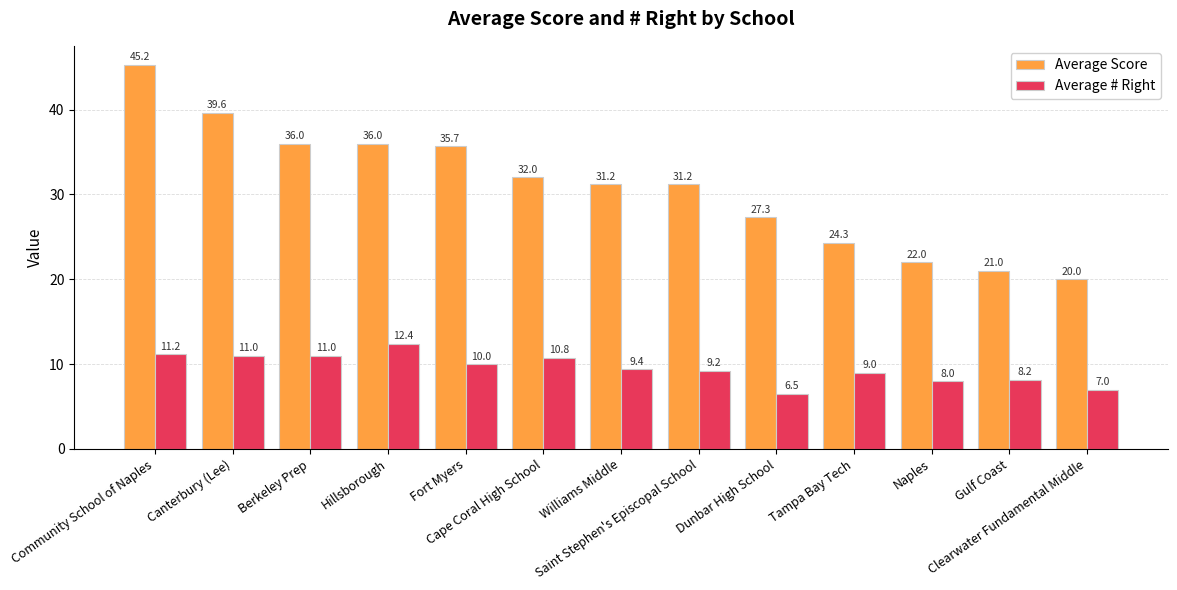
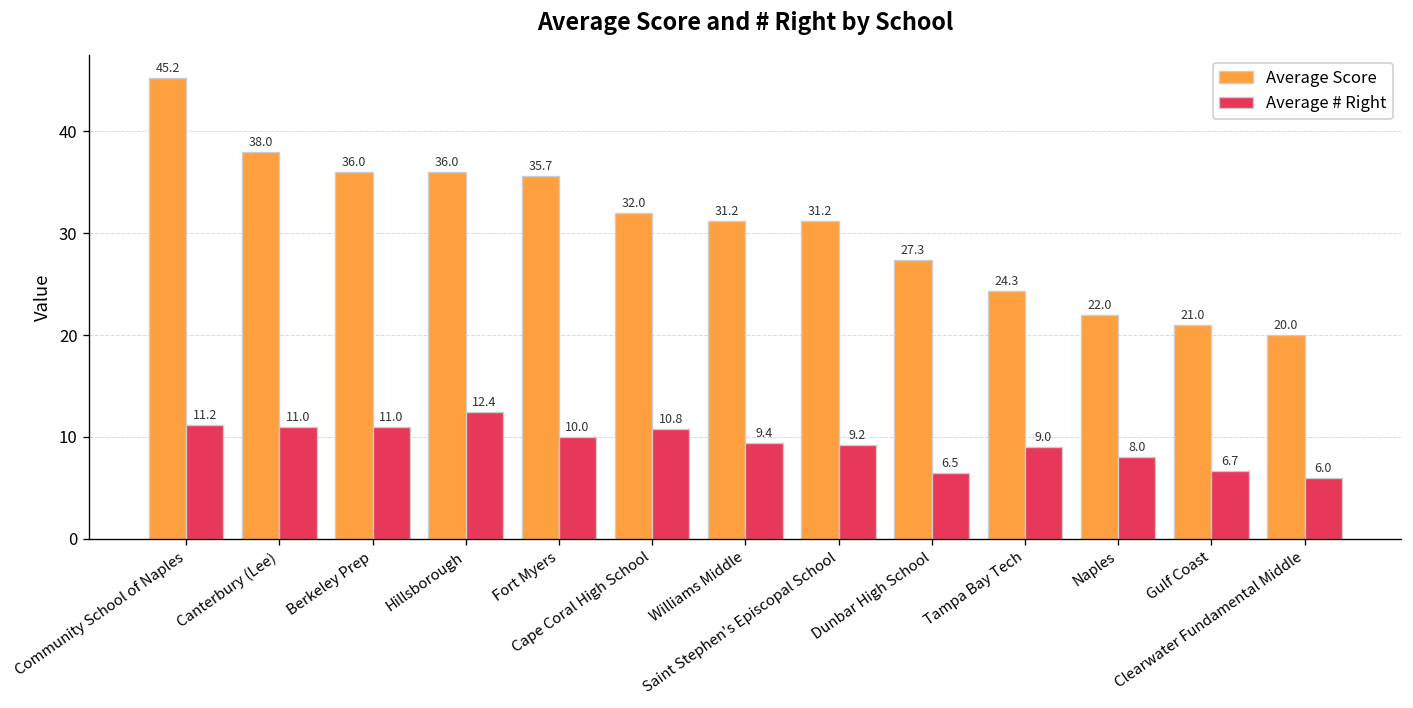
  {
    "Average Score": {
      "Community School of Naples": 45.2,
-     "Canterbury (Lee)": 39.6,
+     "Canterbury (Lee)": 38.0,
      "Berkeley Prep": 36.0,
      "Hillsborough": 36.0,
      "Fort Myers": 35.7,
      "Cape Coral High School": 32.0,
      "Williams Middle": 31.2,
      "Saint Stephen's Episcopal School": 31.2,
      "Dunbar High School": 27.3,
      "Tampa Bay Tech": 24.3,
      "Naples": 22.0,
      "Gulf Coast": 21.0,
      "Clearwater Fundamental Middle": 20.0
    },
    "Average # Right": {
      "Community School of Naples": 11.2,
      "Canterbury (Lee)": 11.0,
      "Berkeley Prep": 11.0,
      "Hillsborough": 12.4,
      "Fort Myers": 10.0,
      "Cape Coral High School": 10.8,
      "Williams Middle": 9.4,
      "Saint Stephen's Episcopal School": 9.2,
      "Dunbar High School": 6.5,
      "Tampa Bay Tech": 9.0,
      "Naples": 8.0,
-     "Gulf Coast": 8.2,
-     "Clearwater Fundamental Middle": 7.0
+     "Gulf Coast": 6.7,
+     "Clearwater Fundamental Middle": 6.0
    }
  }
